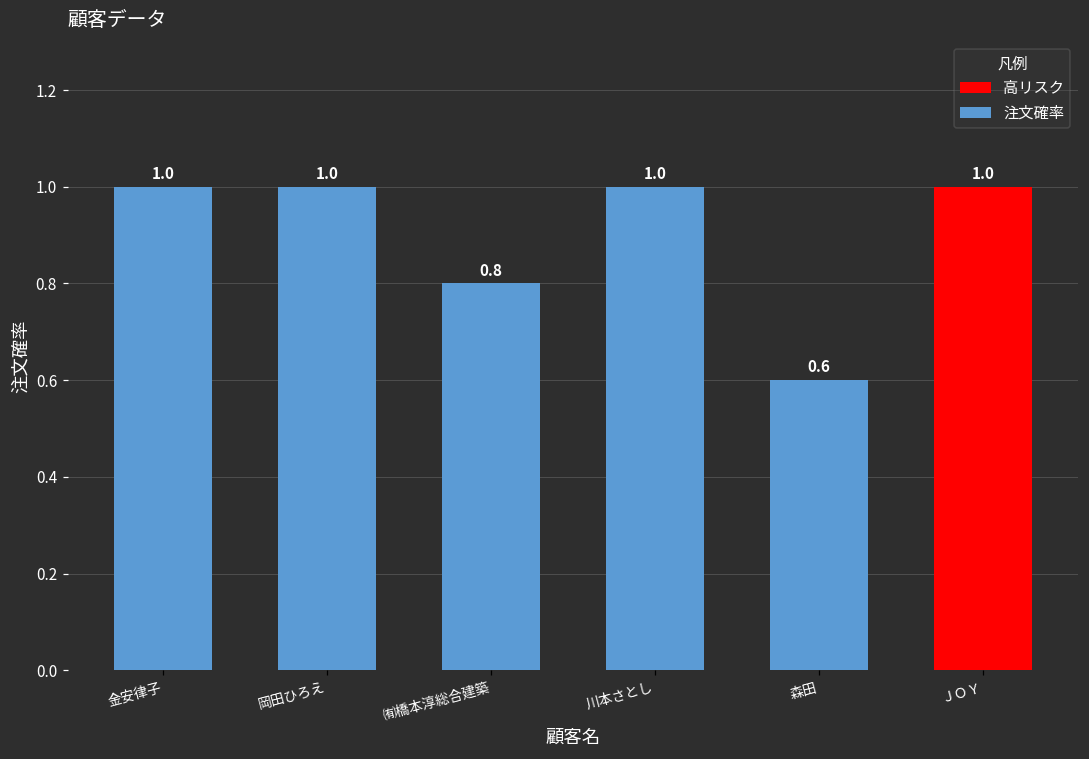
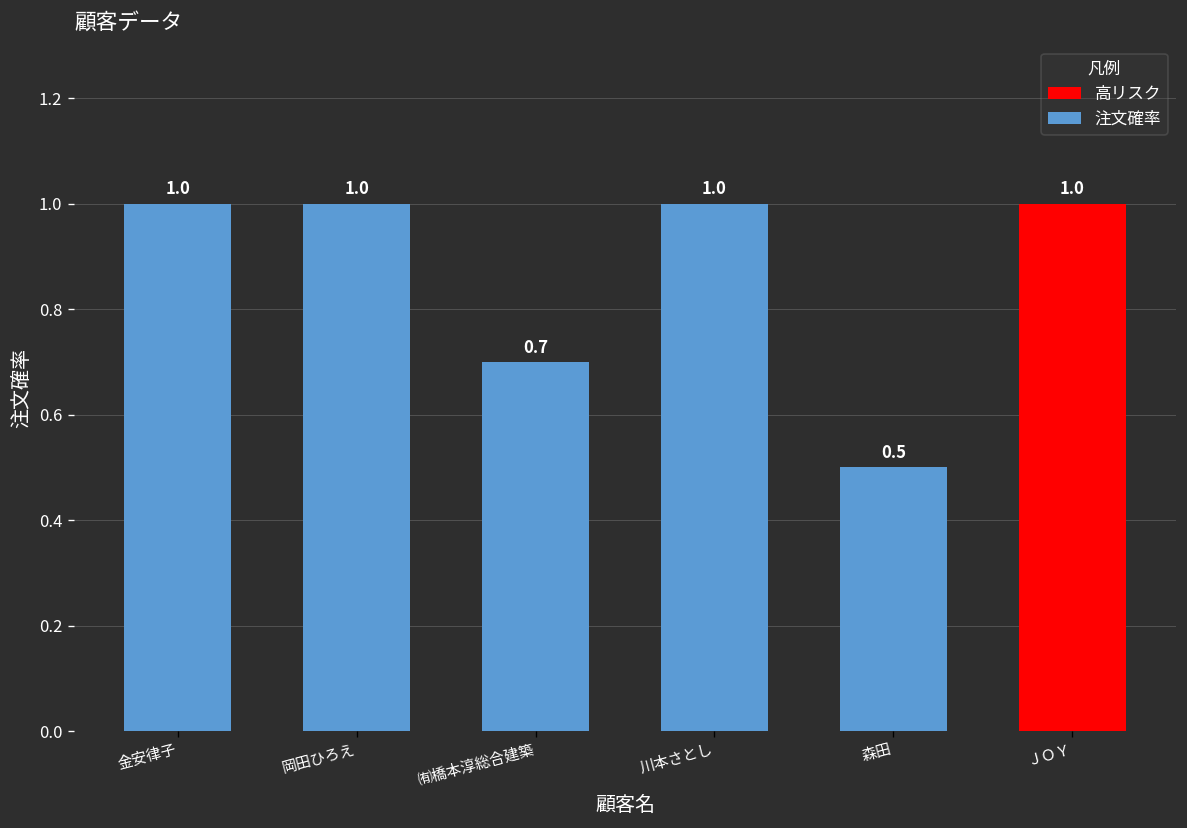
  {
    "金安律子": 1.0,
    "岡田ひろえ": 1.0,
-   "㈲橋本淳総合建築": 0.8,
+   "㈲橋本淳総合建築": 0.7,
    "川本さとし": 1.0,
-   "森田": 0.6,
+   "森田": 0.5,
    "ＪＯＹ": 1.0
  }
